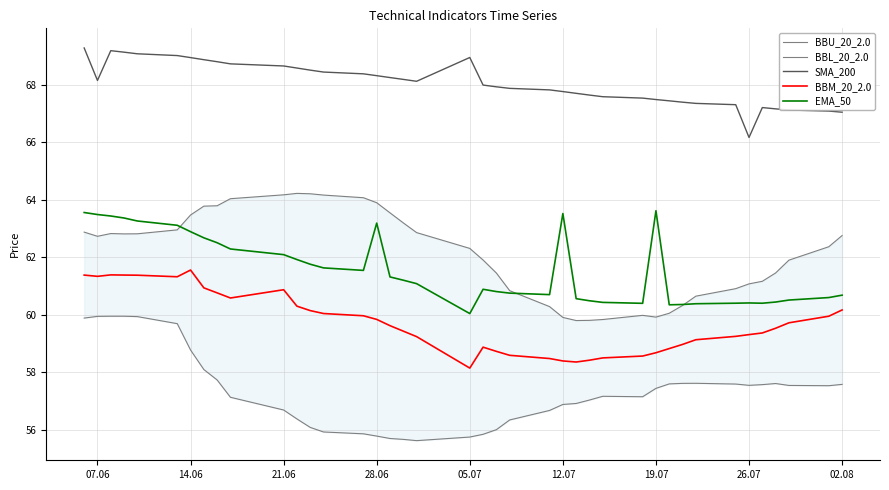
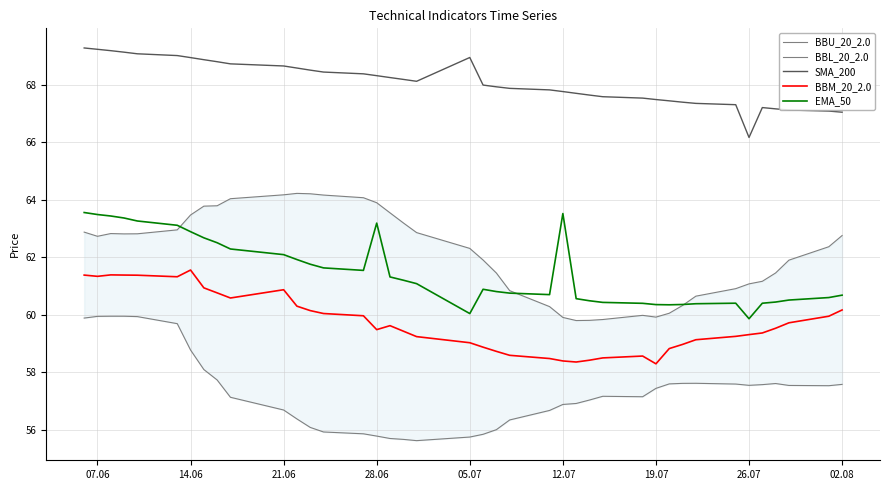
  {
    "SMA_200": {
-     "07.06": 68.1,
+     "07.06": 69.2,
      "14.06": 68.9,
      "21.06": 68.7,
      "28.06": 68.3,
      "05.07": 68.9,
      "12.07": 67.8,
      "19.07": 67.5,
      "26.07": 66.2,
      "02.08": 67.0
    },
    "BBM_20_2.0": {
      "07.06": 61.3,
      "14.06": 61.6,
      "21.06": 60.9,
-     "28.06": 59.8,
-     "05.07": 58.2,
+     "28.06": 59.5,
+     "05.07": 59.0,
      "12.07": 58.4,
-     "19.07": 58.7,
+     "19.07": 58.3,
      "26.07": 59.3,
      "02.08": 60.2
    },
    "EMA_50": {
      "07.06": 63.5,
      "14.06": 62.9,
      "21.06": 62.1,
      "28.06": 63.2,
      "05.07": 60.0,
      "12.07": 63.5,
-     "19.07": 63.6,
-     "26.07": 60.4,
+     "19.07": 60.4,
+     "26.07": 59.9,
      "02.08": 60.7
    }
  }
